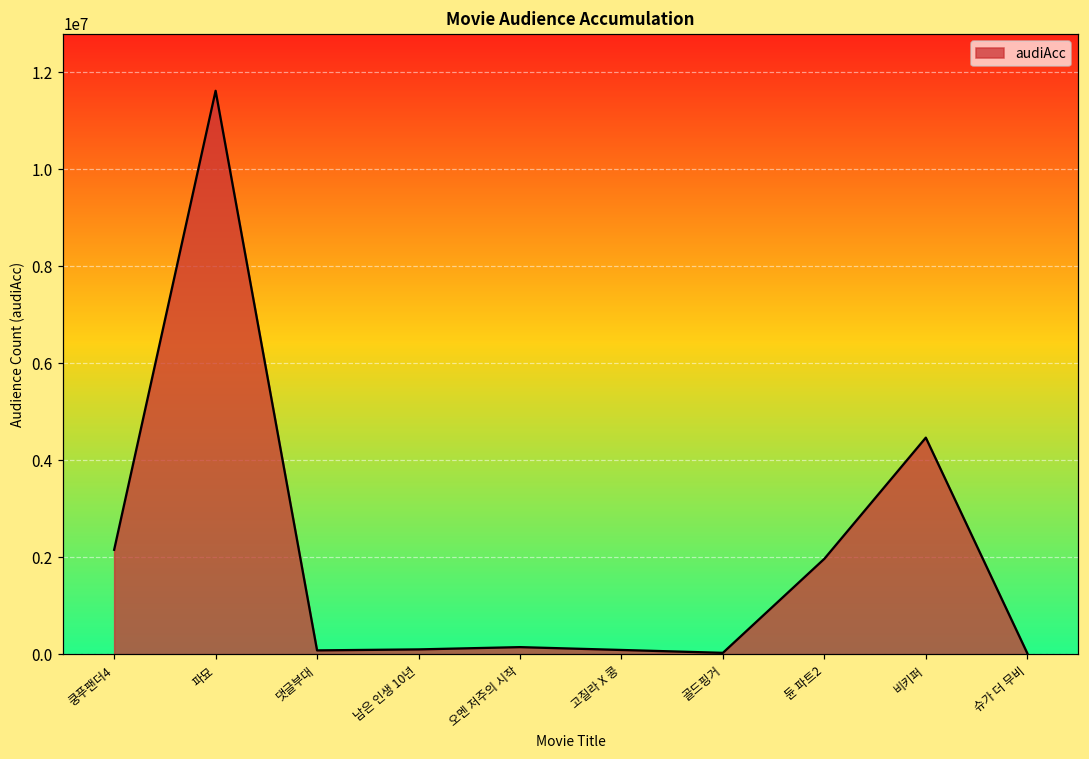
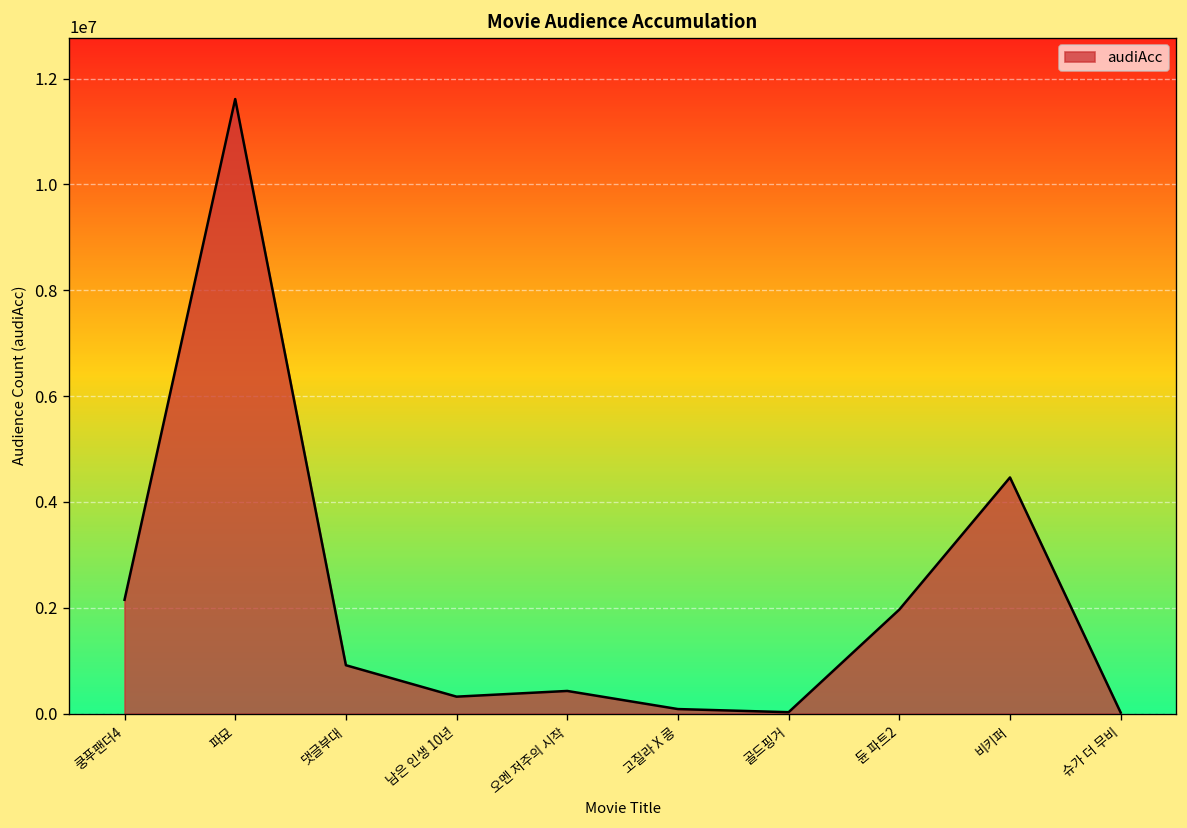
  {
    "쿵푸팬더4": 2200000,
    "파묘": 11600000,
-   "댓글부대": 100000,
-   "남은 인생 10년": 100000,
-   "오멘 저주의 시작": 100000,
+   "댓글부대": 900000,
+   "남은 인생 10년": 300000,
+   "오멘 저주의 시작": 400000,
    "고질라 X 콩": 100000,
    "골드핑거": 0,
    "듄 파트2": 2000000,
    "비키퍼": 4500000,
    "슈가 더 무비": 0
  }
